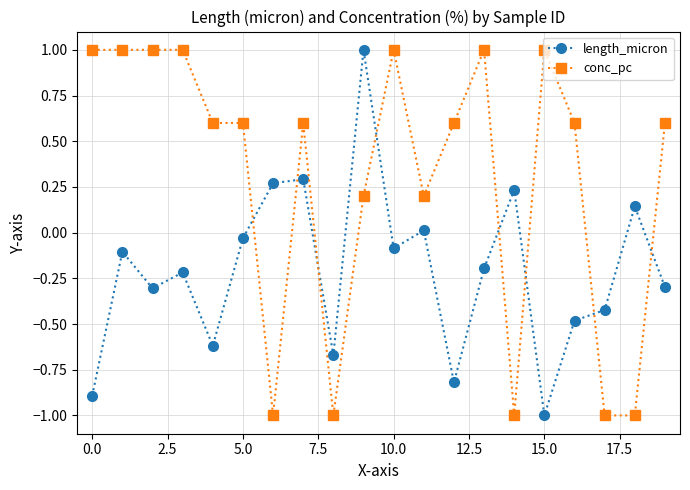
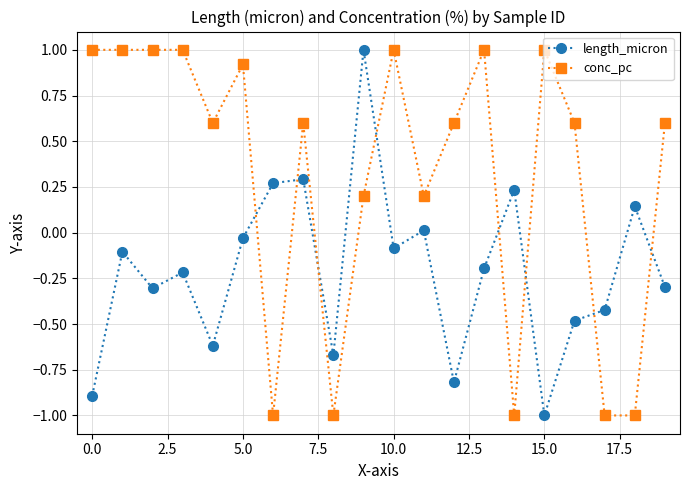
  {
    "length_micron": {
      "0.0": -0.89,
      "5.0": -0.03,
      "10.0": -0.09,
      "15.0": -1.00
    },
    "conc_pc": {
      "0.0": 1.00,
-     "5.0": 0.60,
+     "5.0": 0.92,
      "10.0": 1.00
    }
  }
